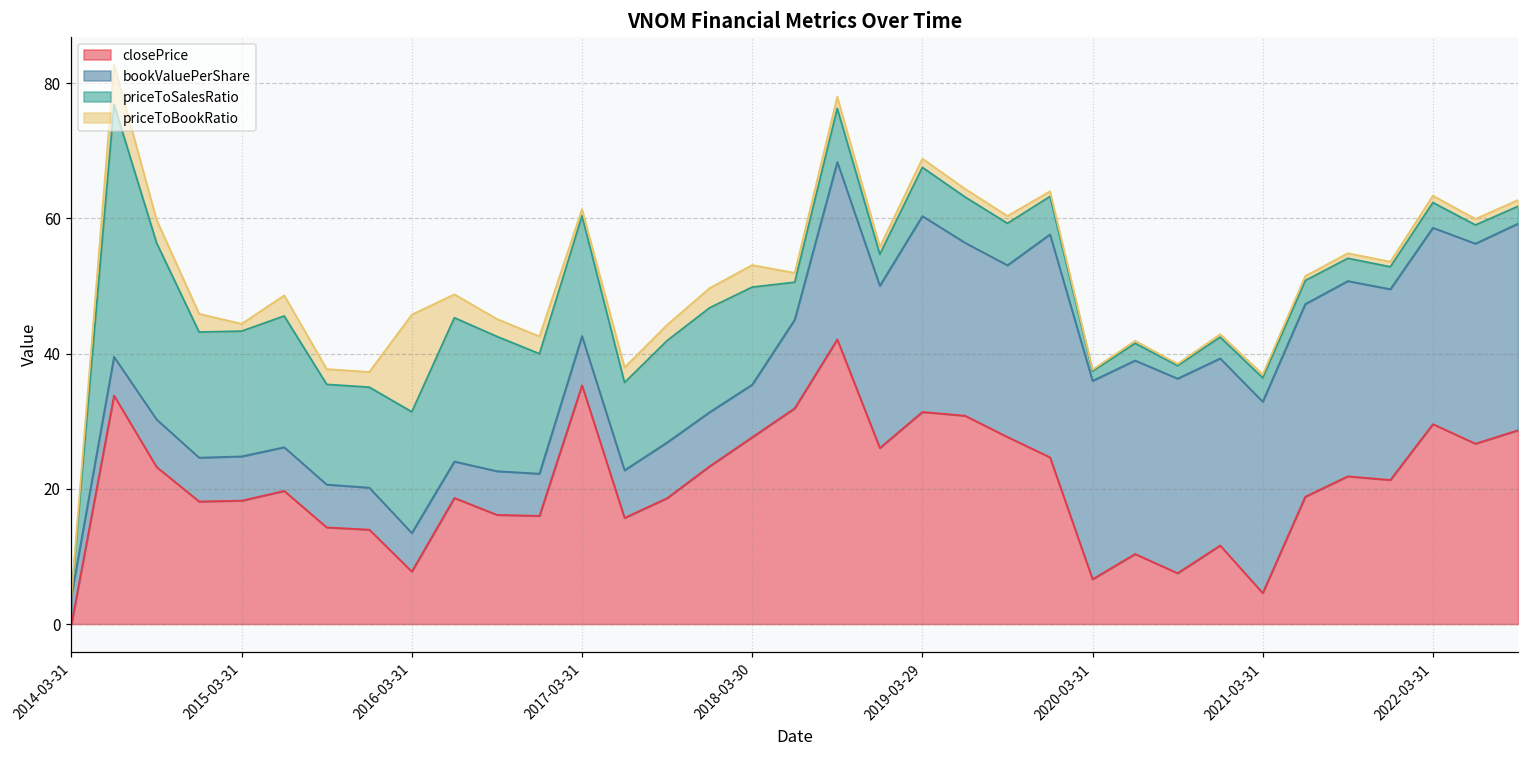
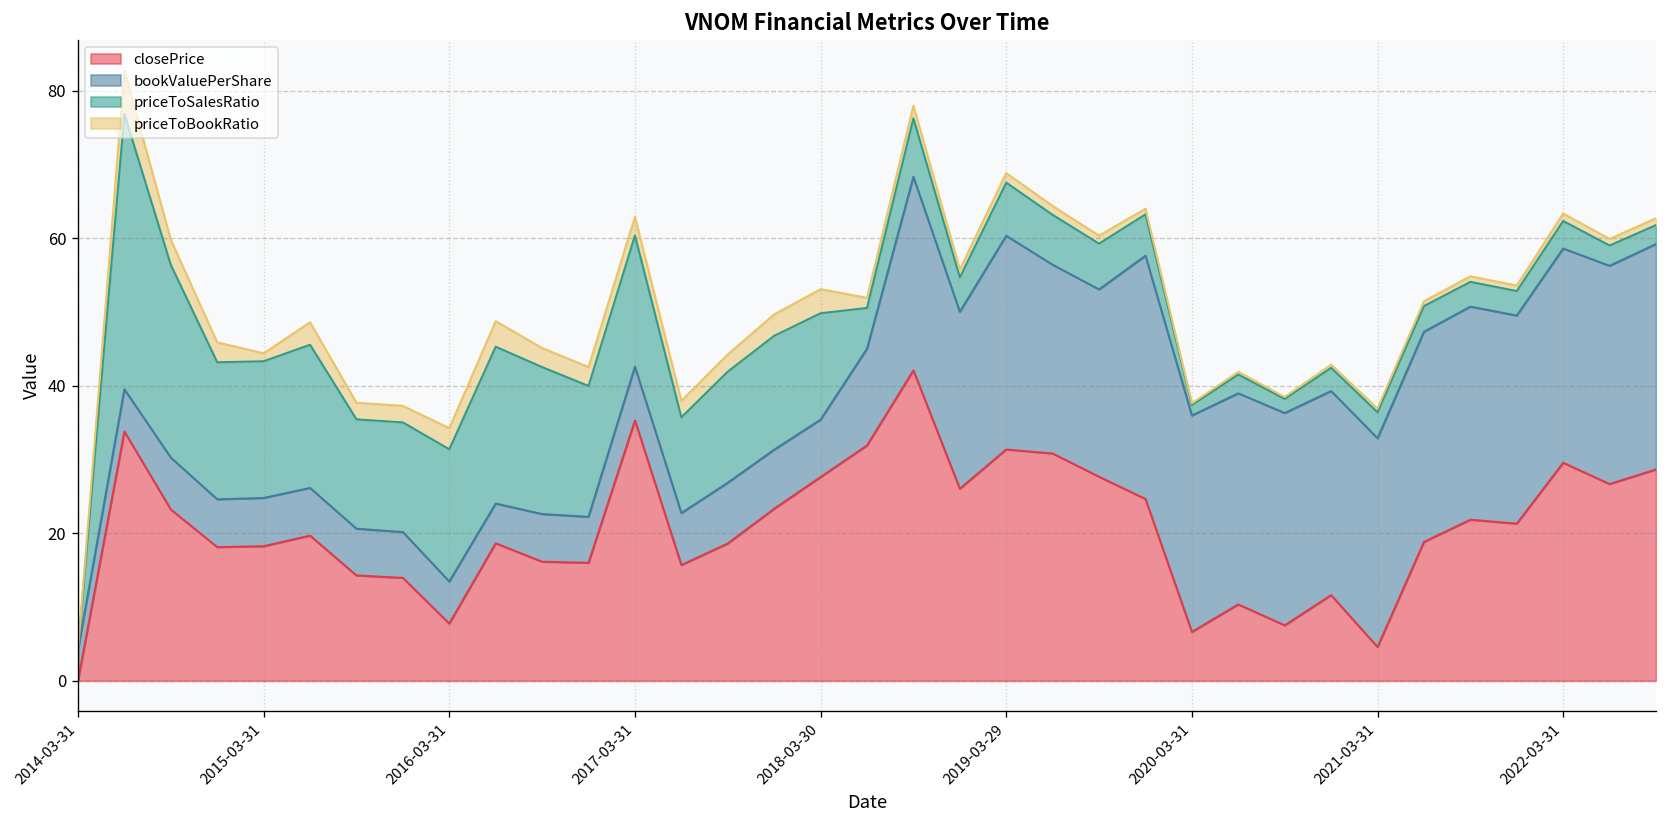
  {
    "closePrice": {
      "2014-03-31": 0,
      "2015-03-31": 18,
      "2016-03-31": 8,
      "2017-03-31": 35,
      "2018-03-30": 28,
      "2019-03-29": 31,
      "2020-03-31": 7,
      "2021-03-31": 5,
      "2022-03-31": 30
    },
    "priceToBookRatio": {
      "2015-03-31": 1,
-     "2016-03-31": 14,
-     "2017-03-31": 1,
+     "2016-03-31": 3,
+     "2017-03-31": 3,
      "2018-03-30": 3,
      "2019-03-29": 1,
      "2021-03-31": 1,
      "2022-03-31": 1
    }
  }
